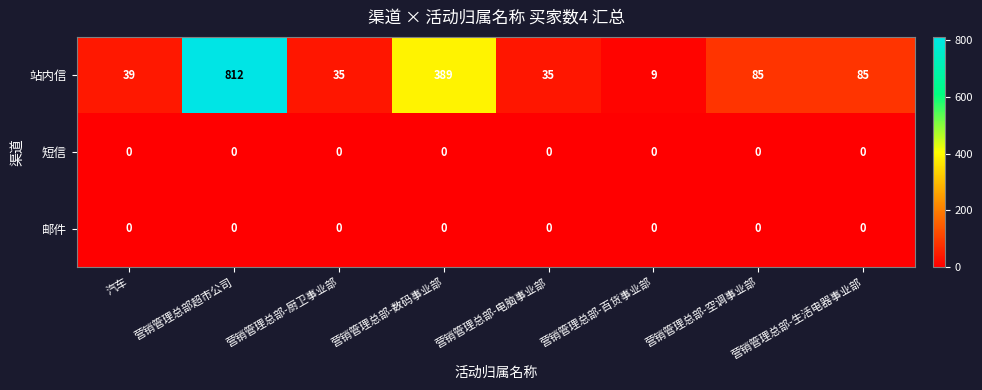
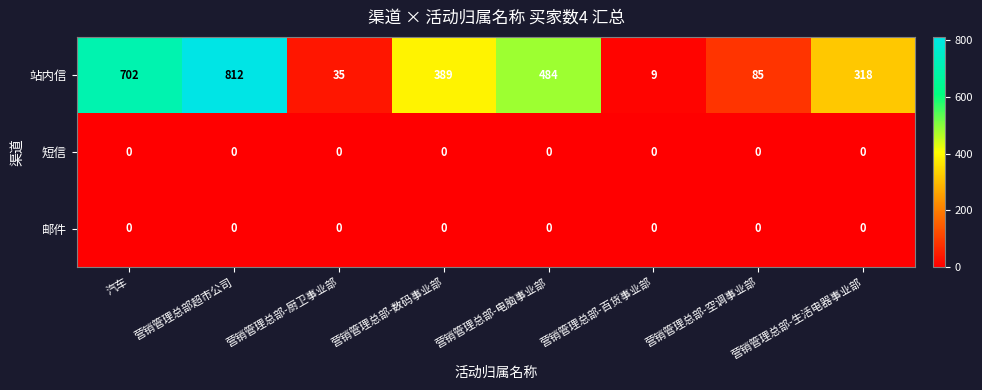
  {
    "站内信": {
-     "汽车": 39,
+     "汽车": 702,
      "营销管理总部超市公司": 812,
      "营销管理总部-厨卫事业部": 35,
      "营销管理总部-数码事业部": 389,
-     "营销管理总部-电脑事业部": 35,
+     "营销管理总部-电脑事业部": 484,
      "营销管理总部-百货事业部": 9,
      "营销管理总部-空调事业部": 85,
-     "营销管理总部-生活电器事业部": 85
+     "营销管理总部-生活电器事业部": 318
    },
    "短信": {
      "汽车": 0,
      "营销管理总部超市公司": 0,
      "营销管理总部-厨卫事业部": 0,
      "营销管理总部-数码事业部": 0,
      "营销管理总部-电脑事业部": 0,
      "营销管理总部-百货事业部": 0,
      "营销管理总部-空调事业部": 0,
      "营销管理总部-生活电器事业部": 0
    },
    "邮件": {
      "汽车": 0,
      "营销管理总部超市公司": 0,
      "营销管理总部-厨卫事业部": 0,
      "营销管理总部-数码事业部": 0,
      "营销管理总部-电脑事业部": 0,
      "营销管理总部-百货事业部": 0,
      "营销管理总部-空调事业部": 0,
      "营销管理总部-生活电器事业部": 0
    }
  }
